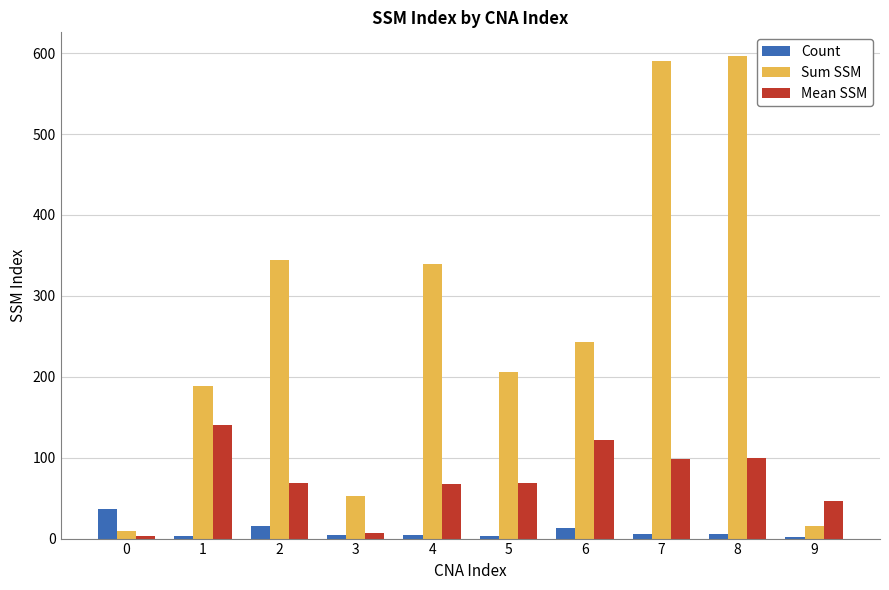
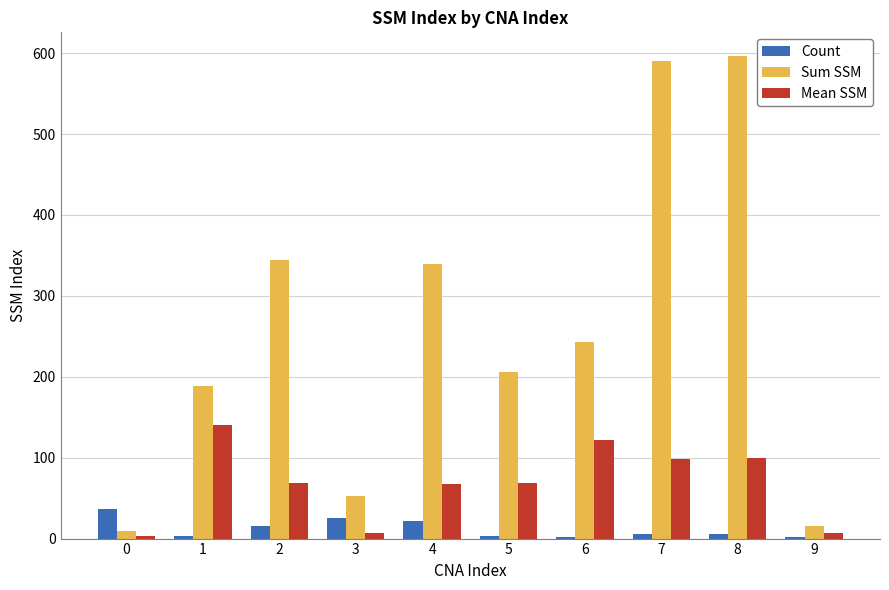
  {
    "Count": {
      "0": 40,
      "2": 20,
-     "3": 0,
-     "4": 10,
-     "6": 10,
+     "3": 30,
+     "4": 20,
+     "6": 0,
      "7": 10,
      "8": 10
    },
    "Sum SSM": {
      "0": 10,
      "1": 190,
      "2": 340,
      "3": 50,
      "4": 340,
      "5": 210,
      "6": 240,
      "7": 590,
      "8": 600,
      "9": 20
    },
    "Mean SSM": {
      "1": 140,
      "2": 70,
      "3": 10,
      "4": 70,
      "5": 70,
      "6": 120,
      "7": 100,
      "8": 100,
-     "9": 50
+     "9": 10
    }
  }
